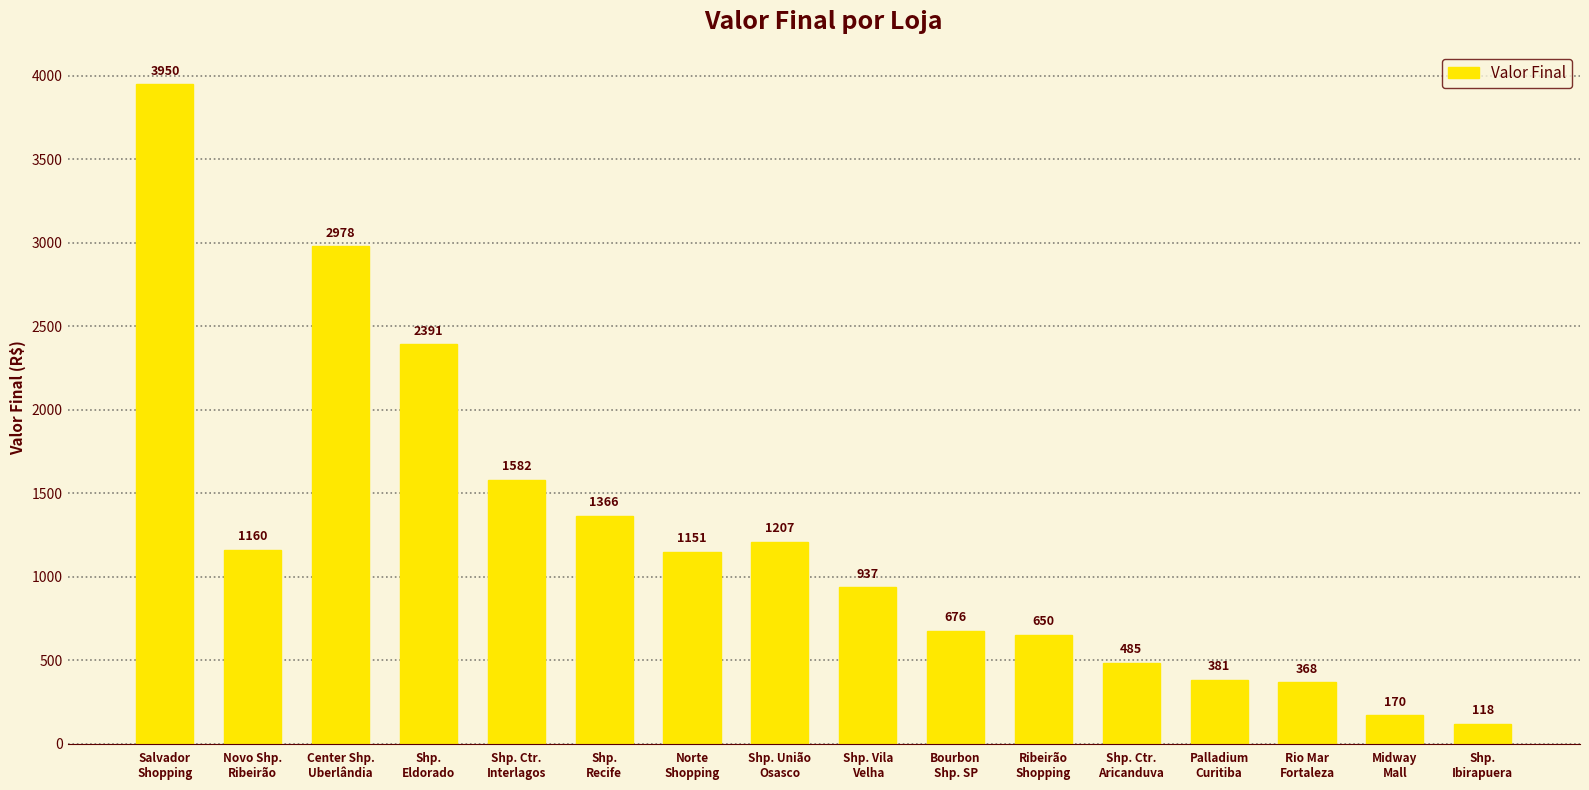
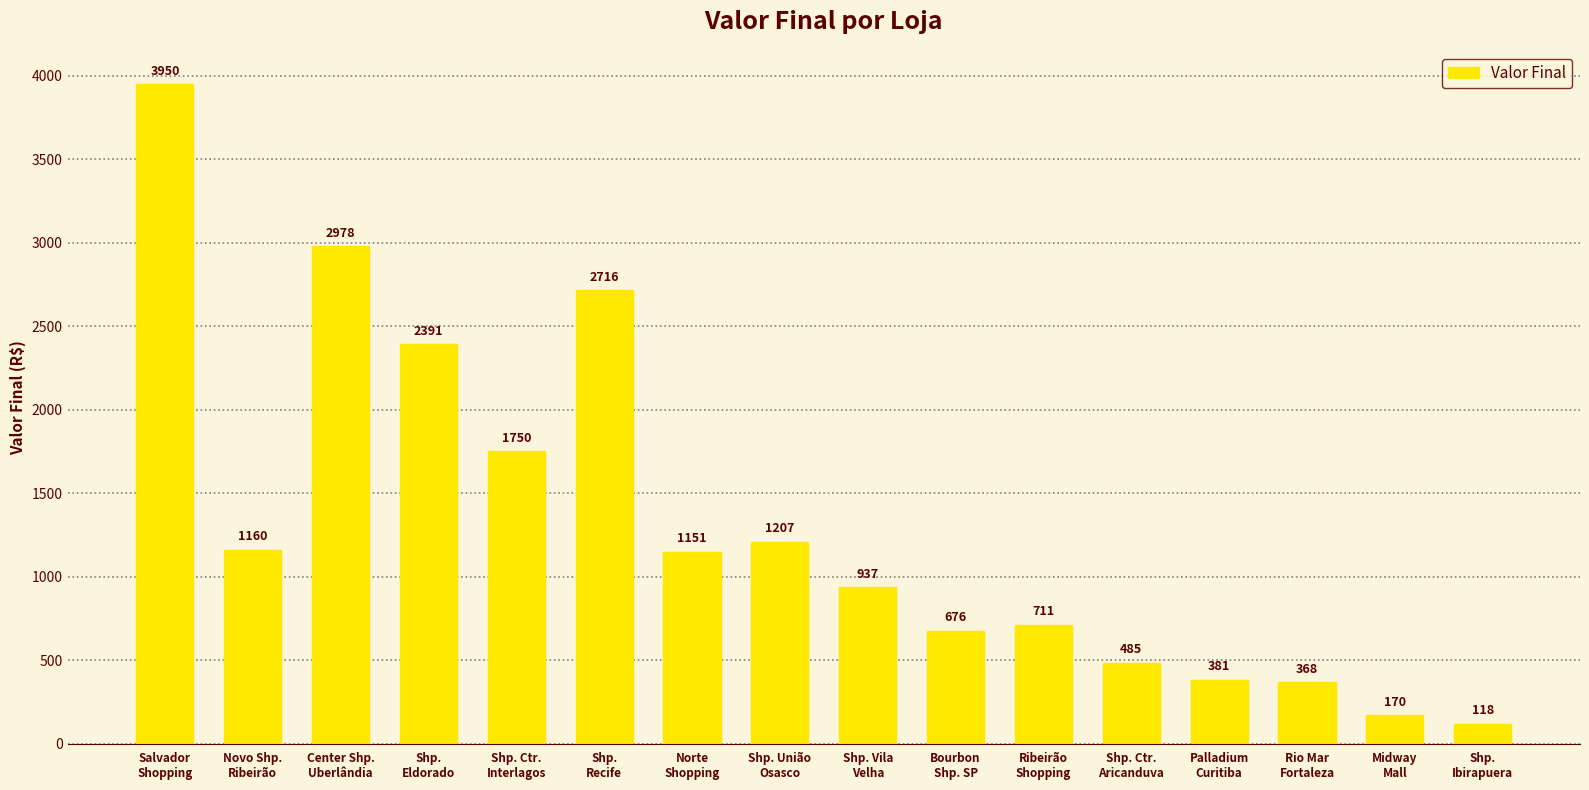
  {
    "Salvador Shopping": 3950,
    "Novo Shp. Ribeirão": 1160,
    "Center Shp. Uberlândia": 2978,
    "Shp. Eldorado": 2391,
-   "Shp. Ctr. Interlagos": 1582,
-   "Shp. Recife": 1366,
+   "Shp. Ctr. Interlagos": 1750,
+   "Shp. Recife": 2716,
    "Norte Shopping": 1151,
    "Shp. União Osasco": 1207,
    "Shp. Vila Velha": 937,
    "Bourbon Shp. SP": 676,
-   "Ribeirão Shopping": 650,
+   "Ribeirão Shopping": 711,
    "Shp. Ctr. Aricanduva": 485,
    "Palladium Curitiba": 381,
    "Rio Mar Fortaleza": 368,
    "Midway Mall": 170,
    "Shp. Ibirapuera": 118
  }
